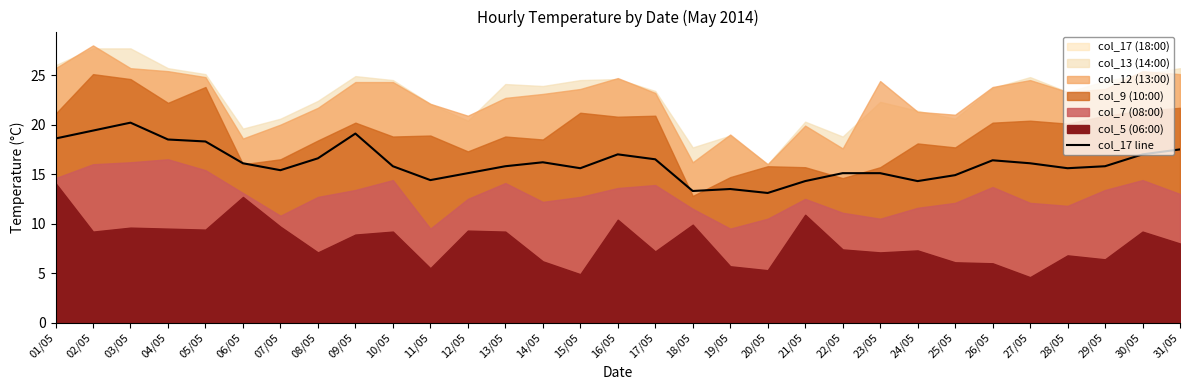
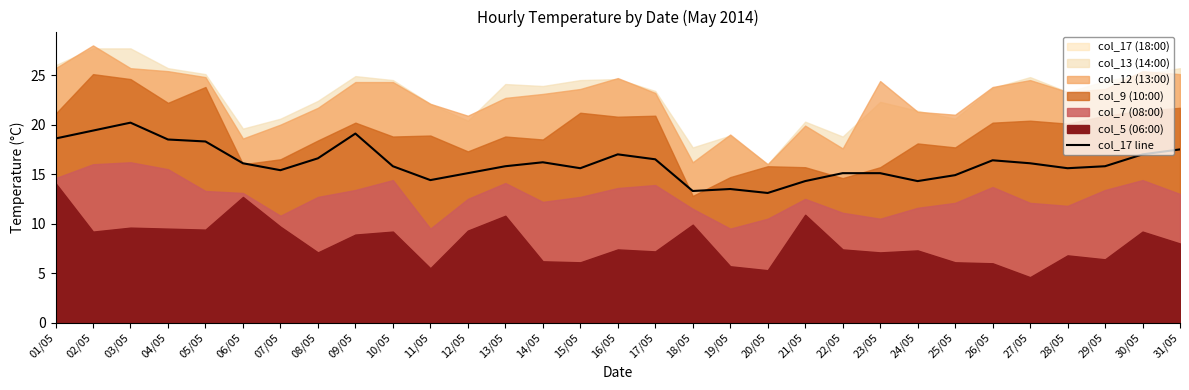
  {
    "col_12 (13:00)": {
      "01/05": 26,
      "02/05": 28,
      "03/05": 26,
      "04/05": 25,
      "05/05": 25,
      "06/05": 19,
      "07/05": 20,
      "08/05": 22,
      "09/05": 24,
      "12/05": 21,
      "13/05": 23,
      "14/05": 23,
      "15/05": 24,
      "18/05": 16,
      "21/05": 20,
      "22/05": 18,
      "23/05": 24,
      "25/05": 21,
      "27/05": 25,
      "31/05": 25
    },
    "col_9 (10:00)": {
      "01/05": 21,
      "02/05": 25,
      "03/05": 25,
      "04/05": 22,
      "05/05": 24,
      "07/05": 17,
      "08/05": 18,
      "09/05": 20,
      "10/05": 19,
      "11/05": 19,
      "12/05": 17,
      "13/05": 19,
      "14/05": 19,
      "15/05": 21,
      "16/05": 21,
      "17/05": 21,
      "18/05": 13,
      "19/05": 15,
      "21/05": 16,
      "22/05": 15,
      "23/05": 16,
      "24/05": 18,
      "25/05": 18,
      "26/05": 20,
      "27/05": 20,
      "31/05": 22
    },
    "col_7 (08:00)": {
      "01/05": 15,
      "02/05": 16,
      "03/05": 16,
-     "04/05": 17,
-     "05/05": 15,
+     "04/05": 16,
+     "05/05": 13,
      "06/05": 13,
      "07/05": 11,
      "08/05": 13,
      "09/05": 13,
      "10/05": 14,
      "11/05": 10,
      "12/05": 13,
      "13/05": 14,
      "14/05": 12,
      "15/05": 13,
      "16/05": 14,
      "17/05": 14,
      "18/05": 12,
      "19/05": 10,
      "20/05": 11,
      "21/05": 13,
      "22/05": 11,
      "23/05": 11,
      "24/05": 12,
      "25/05": 12,
      "26/05": 14,
      "27/05": 12,
      "28/05": 12,
      "29/05": 13,
      "30/05": 14,
      "31/05": 13
    },
    "col_5 (06:00)": {
      "01/05": 14,
      "02/05": 9,
      "03/05": 10,
      "04/05": 10,
      "05/05": 9,
      "06/05": 13,
      "07/05": 10,
      "08/05": 7,
      "09/05": 9,
      "10/05": 9,
      "11/05": 6,
      "12/05": 9,
-     "13/05": 9,
+     "13/05": 11,
      "14/05": 6,
-     "15/05": 5,
-     "16/05": 10,
+     "15/05": 6,
+     "16/05": 7,
      "17/05": 7,
      "18/05": 10,
      "19/05": 6,
      "20/05": 5,
      "21/05": 11,
      "22/05": 7,
      "23/05": 7,
      "24/05": 7,
      "25/05": 6,
      "26/05": 6,
      "27/05": 5,
      "28/05": 7,
      "29/05": 6,
      "30/05": 9,
      "31/05": 8
    }
  }
